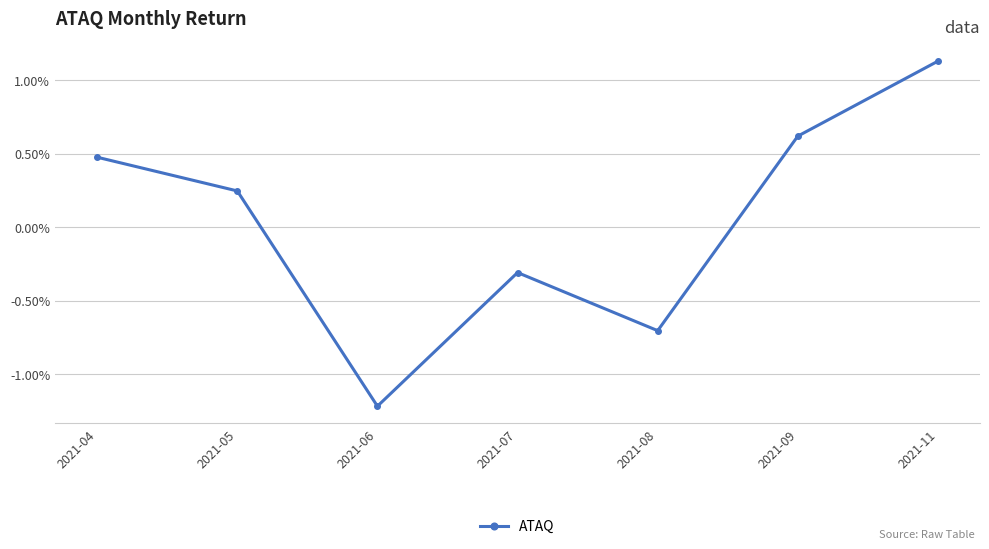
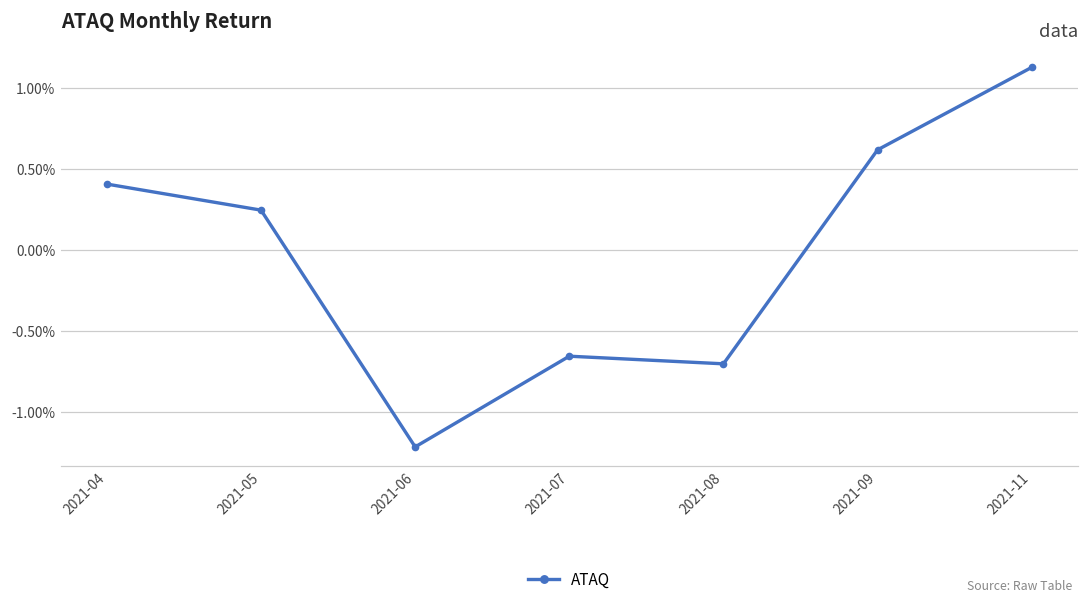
  {
-   "2021-04": "0.48%",
+   "2021-04": "0.41%",
    "2021-05": "0.25%",
    "2021-06": "-1.22%",
-   "2021-07": "-0.31%",
+   "2021-07": "-0.66%",
    "2021-08": "-0.70%",
    "2021-09": "0.62%",
    "2021-11": "1.13%"
  }
